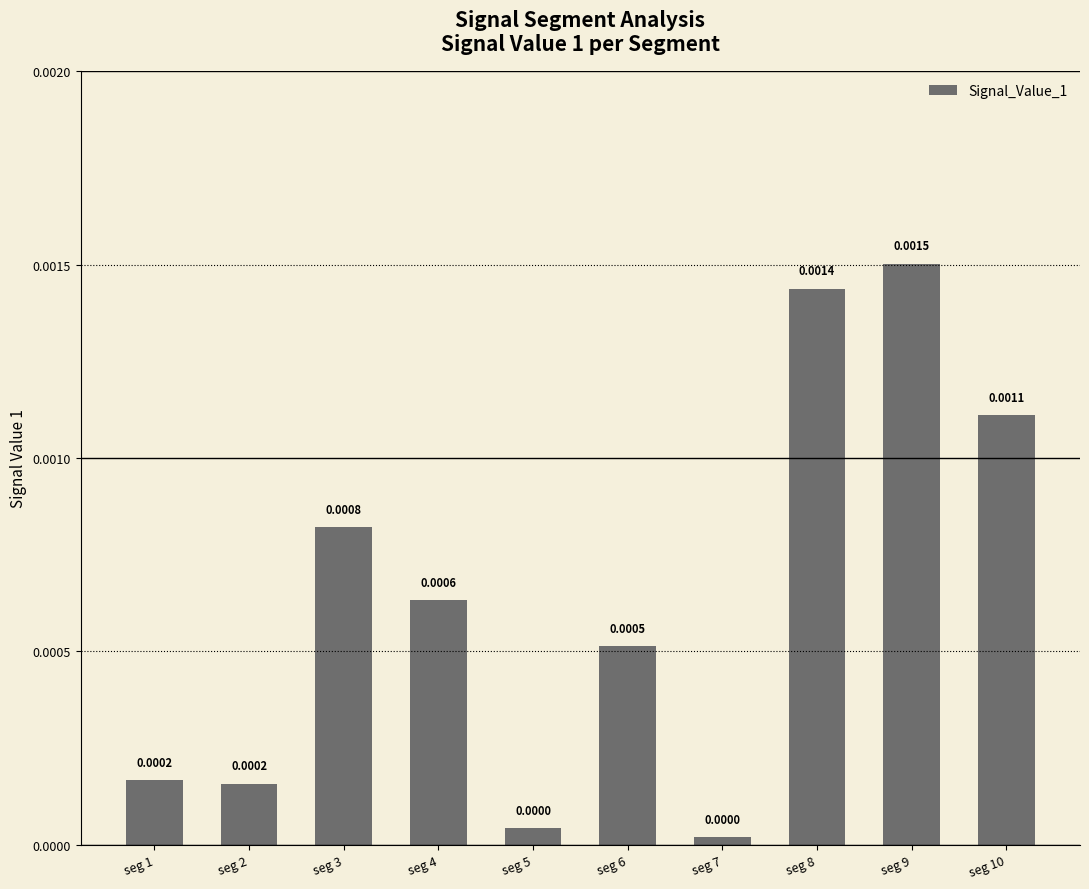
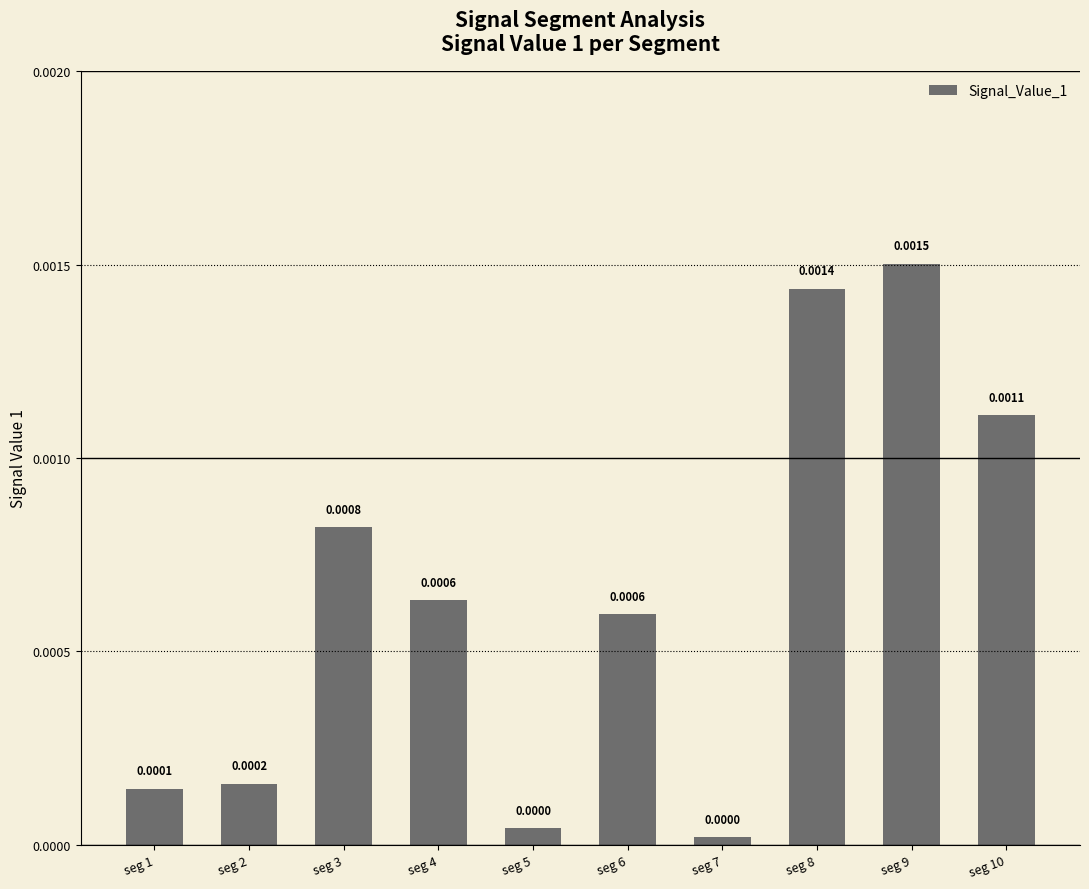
  {
-   "seg 1": 0.0002,
+   "seg 1": 0.0001,
    "seg 2": 0.0002,
    "seg 3": 0.0008,
    "seg 4": 0.0006,
    "seg 5": 0.0000,
-   "seg 6": 0.0005,
+   "seg 6": 0.0006,
    "seg 7": 0.0000,
    "seg 8": 0.0014,
    "seg 9": 0.0015,
    "seg 10": 0.0011
  }
